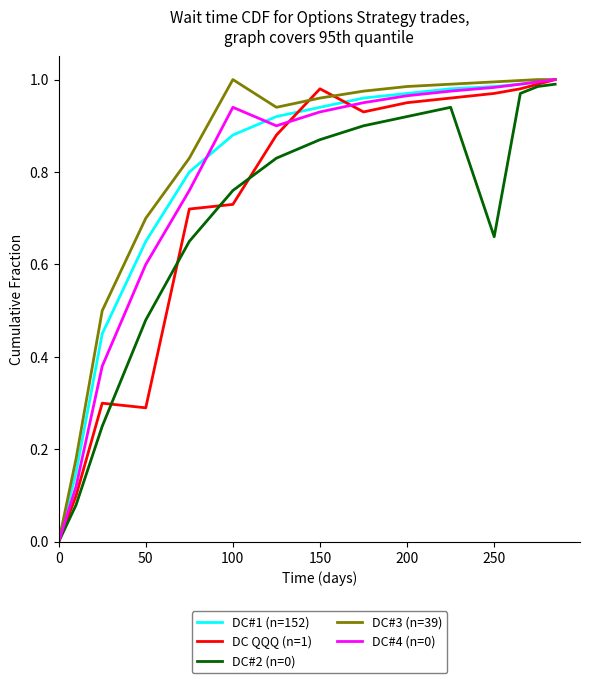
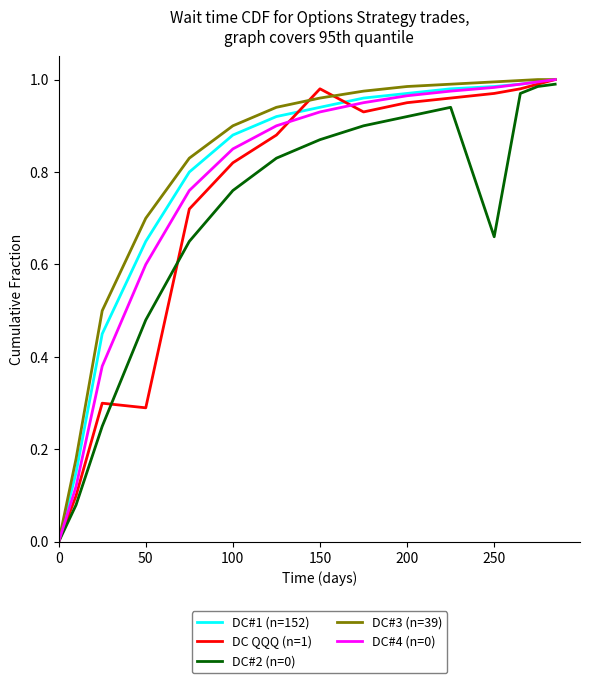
  {
    "DC#1 (n=152)": {
      "50": 0.65,
      "100": 0.88,
      "150": 0.94
    },
    "DC QQQ (n=1)": {
      "50": 0.29,
-     "100": 0.73,
+     "100": 0.82,
      "150": 0.98,
      "200": 0.95,
      "250": 0.97
    },
    "DC#2 (n=0)": {
      "50": 0.48,
      "100": 0.76,
      "150": 0.87,
      "200": 0.92,
      "250": 0.66
    },
    "DC#3 (n=39)": {
      "50": 0.7,
-     "100": 1.0,
+     "100": 0.9,
      "150": 0.96,
      "200": 0.99,
      "250": 1.0
    },
    "DC#4 (n=0)": {
      "50": 0.60,
-     "100": 0.94,
+     "100": 0.85,
      "150": 0.93
    }
  }
